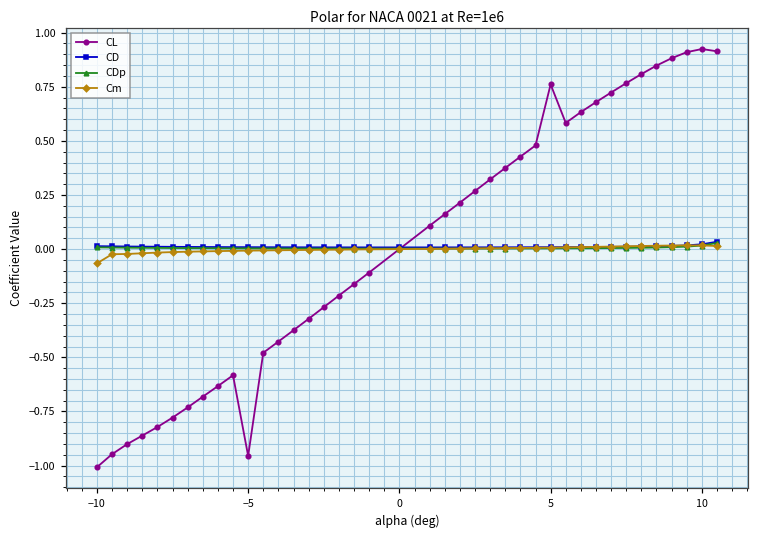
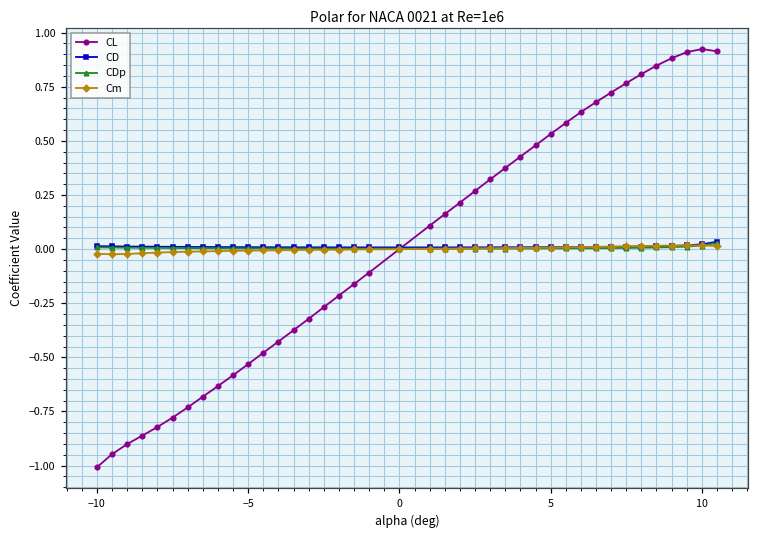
  {
    "CL": {
      "−10": -1.01,
-     "−5": -0.96,
-     "5": 0.76,
+     "−5": -0.53,
+     "5": 0.53,
      "10": 0.92
    },
    "Cm": {
-     "−10": -0.07
+     "−10": -0.02
    }
  }
